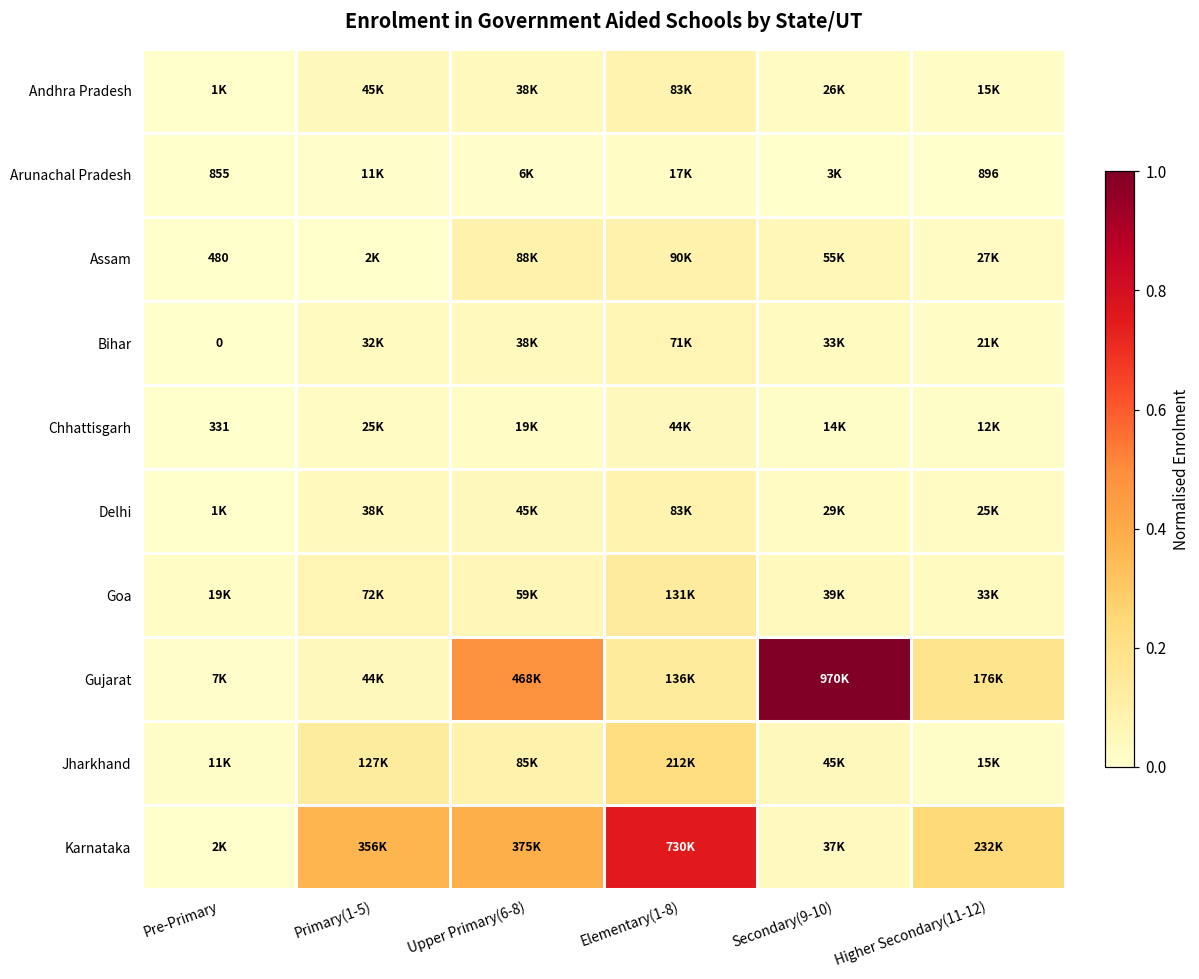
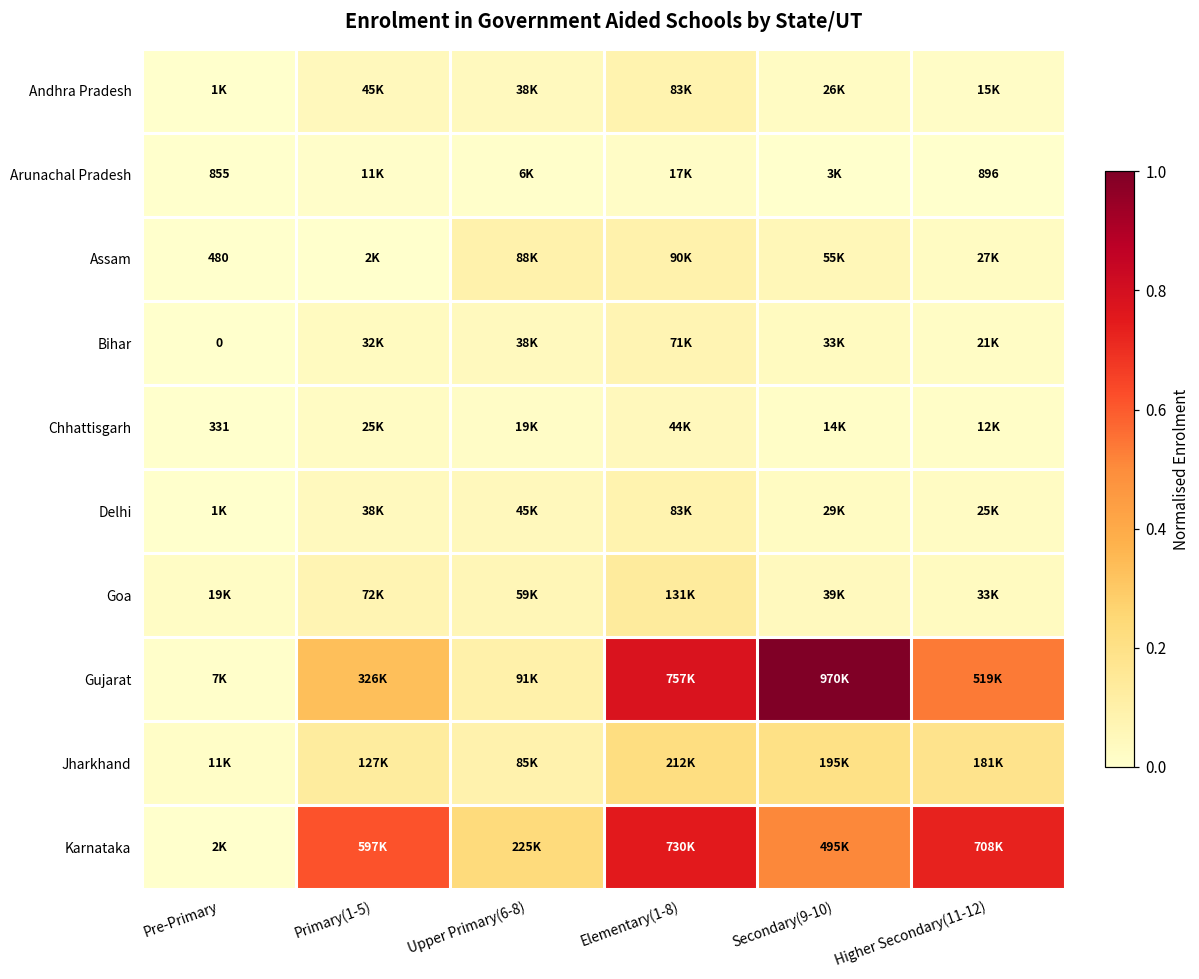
  {
    "Andhra Pradesh": {
      "Pre-Primary": "1K",
      "Primary(1-5)": "45K",
      "Upper Primary(6-8)": "38K",
      "Elementary(1-8)": "83K",
      "Secondary(9-10)": "26K",
      "Higher Secondary(11-12)": "15K"
    },
    "Arunachal Pradesh": {
      "Pre-Primary": "855",
      "Primary(1-5)": "11K",
      "Upper Primary(6-8)": "6K",
      "Elementary(1-8)": "17K",
      "Secondary(9-10)": "3K",
      "Higher Secondary(11-12)": "896"
    },
    "Assam": {
      "Pre-Primary": "480",
      "Primary(1-5)": "2K",
      "Upper Primary(6-8)": "88K",
      "Elementary(1-8)": "90K",
      "Secondary(9-10)": "55K",
      "Higher Secondary(11-12)": "27K"
    },
    "Bihar": {
      "Pre-Primary": "0",
      "Primary(1-5)": "32K",
      "Upper Primary(6-8)": "38K",
      "Elementary(1-8)": "71K",
      "Secondary(9-10)": "33K",
      "Higher Secondary(11-12)": "21K"
    },
    "Chhattisgarh": {
      "Pre-Primary": "331",
      "Primary(1-5)": "25K",
      "Upper Primary(6-8)": "19K",
      "Elementary(1-8)": "44K",
      "Secondary(9-10)": "14K",
      "Higher Secondary(11-12)": "12K"
    },
    "Delhi": {
      "Pre-Primary": "1K",
      "Primary(1-5)": "38K",
      "Upper Primary(6-8)": "45K",
      "Elementary(1-8)": "83K",
      "Secondary(9-10)": "29K",
      "Higher Secondary(11-12)": "25K"
    },
    "Goa": {
      "Pre-Primary": "19K",
      "Primary(1-5)": "72K",
      "Upper Primary(6-8)": "59K",
      "Elementary(1-8)": "131K",
      "Secondary(9-10)": "39K",
      "Higher Secondary(11-12)": "33K"
    },
    "Gujarat": {
      "Pre-Primary": "7K",
-     "Primary(1-5)": "44K",
-     "Upper Primary(6-8)": "468K",
-     "Elementary(1-8)": "136K",
+     "Primary(1-5)": "326K",
+     "Upper Primary(6-8)": "91K",
+     "Elementary(1-8)": "757K",
      "Secondary(9-10)": "970K",
-     "Higher Secondary(11-12)": "176K"
+     "Higher Secondary(11-12)": "519K"
    },
    "Jharkhand": {
      "Pre-Primary": "11K",
      "Primary(1-5)": "127K",
      "Upper Primary(6-8)": "85K",
      "Elementary(1-8)": "212K",
-     "Secondary(9-10)": "45K",
-     "Higher Secondary(11-12)": "15K"
+     "Secondary(9-10)": "195K",
+     "Higher Secondary(11-12)": "181K"
    },
    "Karnataka": {
      "Pre-Primary": "2K",
-     "Primary(1-5)": "356K",
-     "Upper Primary(6-8)": "375K",
+     "Primary(1-5)": "597K",
+     "Upper Primary(6-8)": "225K",
      "Elementary(1-8)": "730K",
-     "Secondary(9-10)": "37K",
-     "Higher Secondary(11-12)": "232K"
+     "Secondary(9-10)": "495K",
+     "Higher Secondary(11-12)": "708K"
    }
  }
